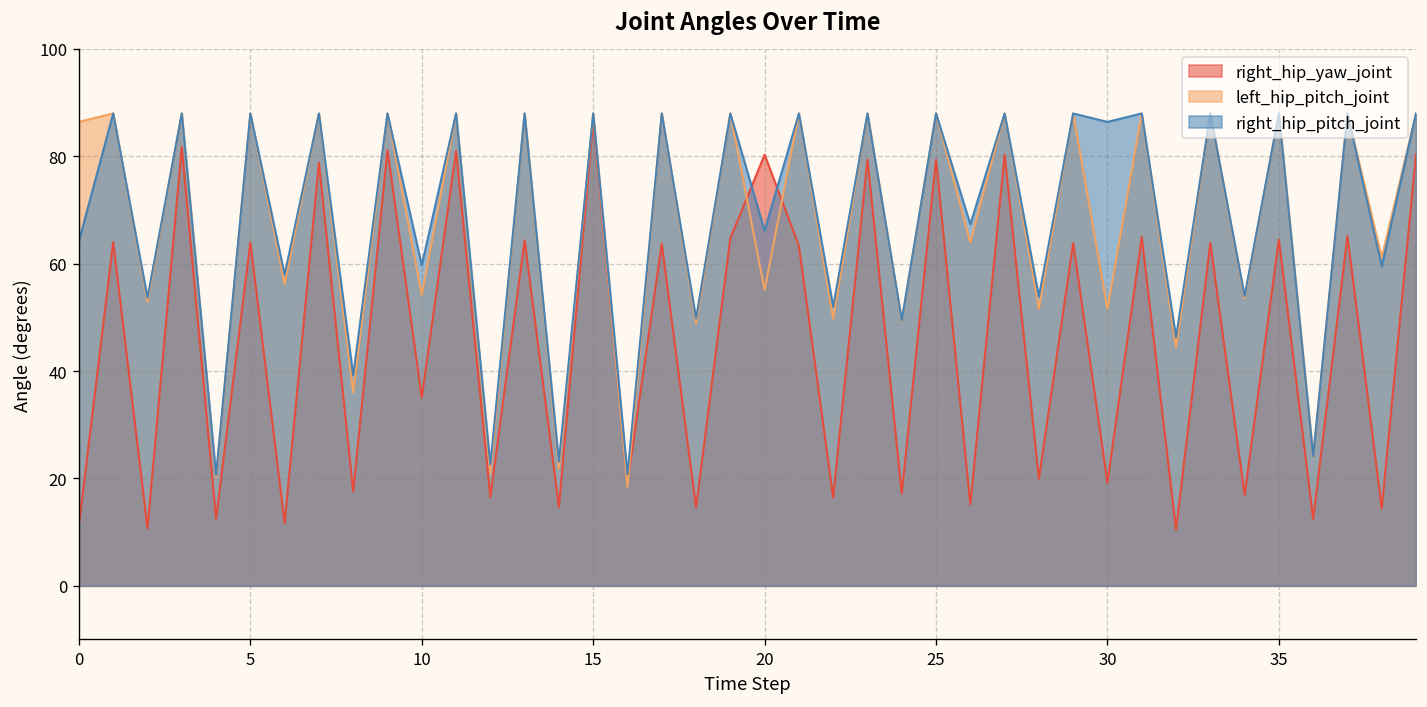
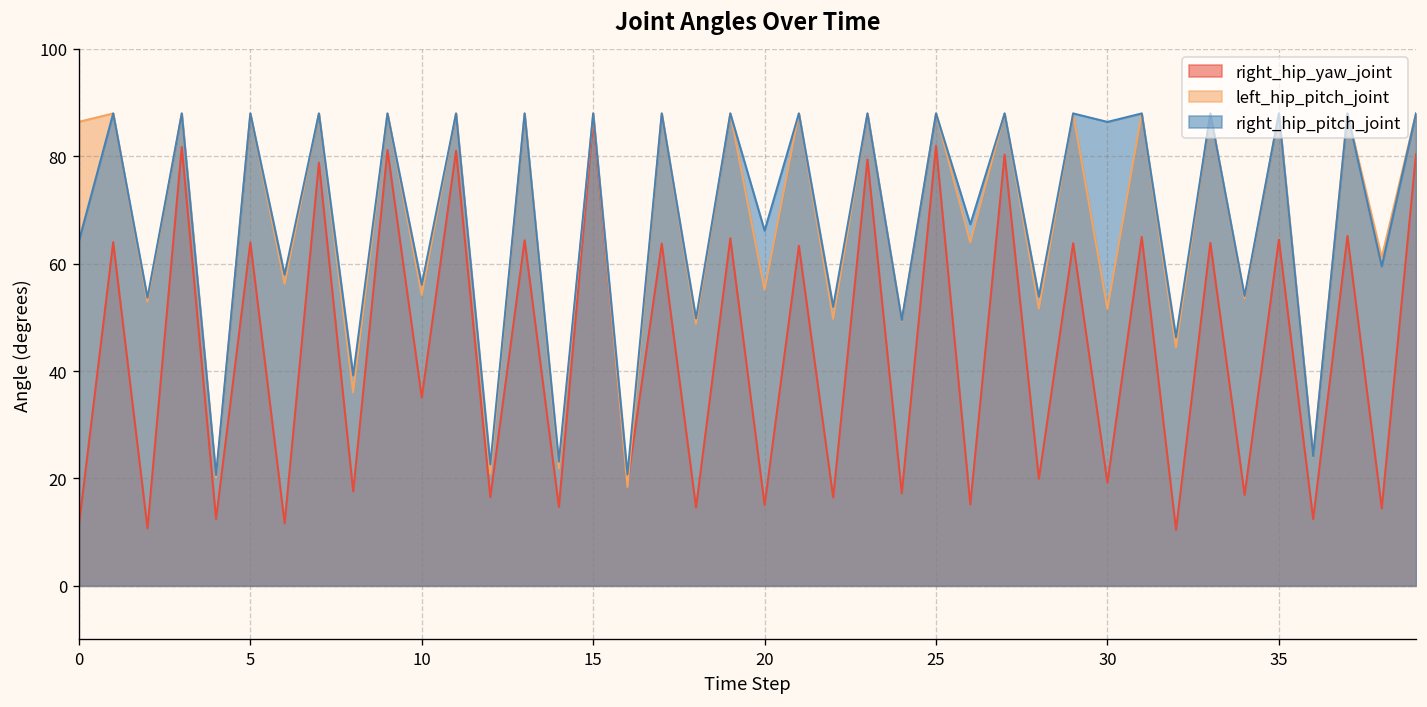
  {
    "right_hip_yaw_joint": {
      "0": 11,
      "5": 64,
      "10": 35,
      "15": 87,
-     "20": 80,
-     "25": 79,
+     "20": 15,
+     "25": 82,
      "30": 19,
      "35": 64
    },
    "left_hip_pitch_joint": {
      "0": 86,
      "10": 54,
      "20": 55,
      "30": 52
    },
    "right_hip_pitch_joint": {
      "0": 64,
-     "10": 60,
+     "10": 56,
      "20": 66,
      "30": 86
    }
  }
